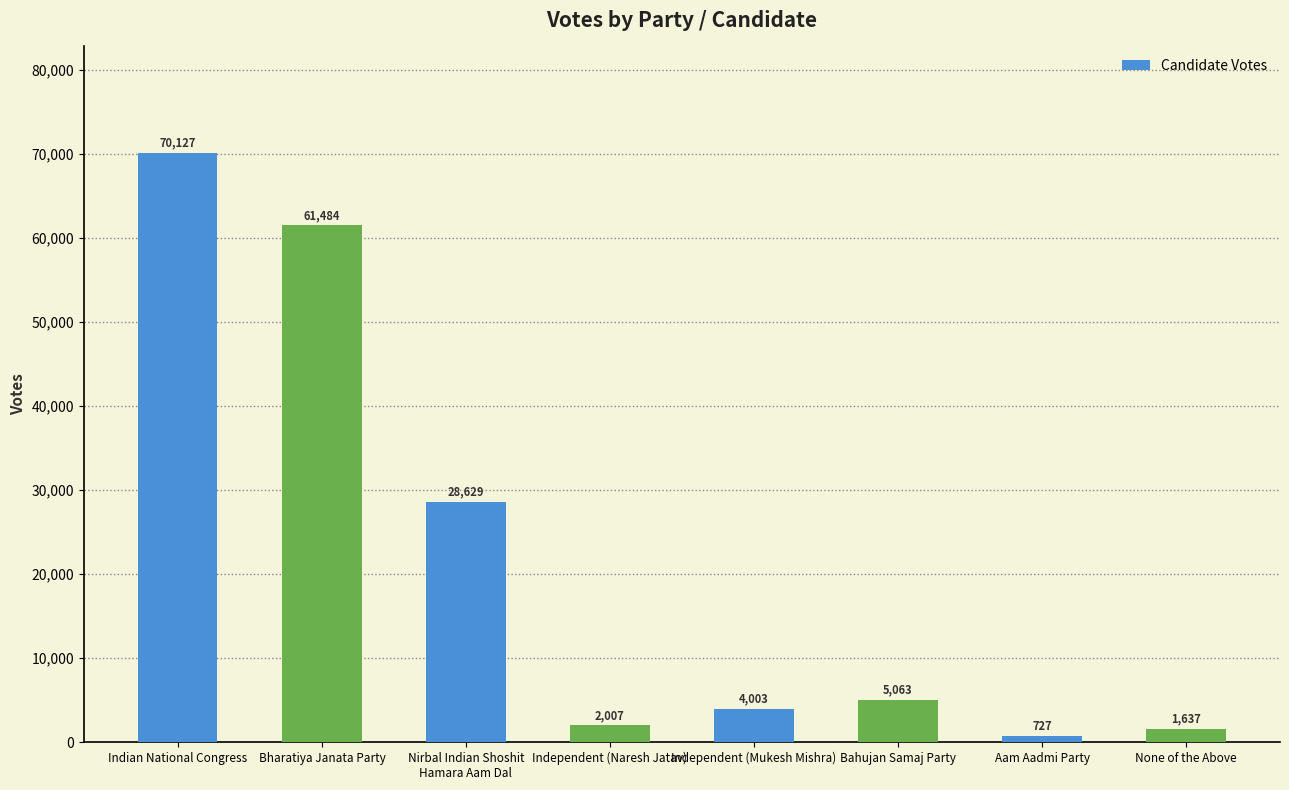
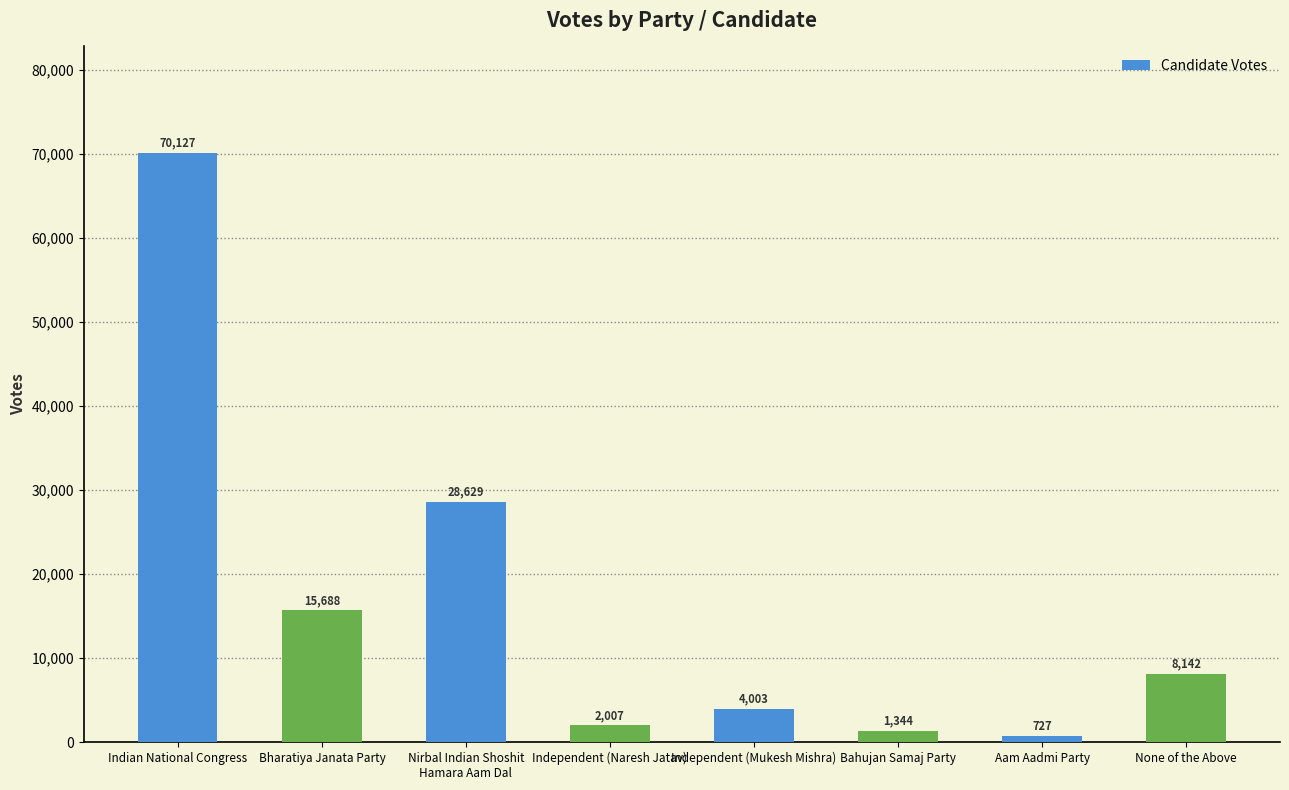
  {
    "Indian National Congress": "70,127",
-   "Bharatiya Janata Party": "61,484",
+   "Bharatiya Janata Party": "15,688",
    "Nirbal Indian Shoshit Hamara Aam Dal": "28,629",
    "Independent (Naresh Jatav)": "2,007",
    "Independent (Mukesh Mishra)": "4,003",
-   "Bahujan Samaj Party": "5,063",
+   "Bahujan Samaj Party": "1,344",
    "Aam Aadmi Party": "727",
-   "None of the Above": "1,637"
+   "None of the Above": "8,142"
  }
